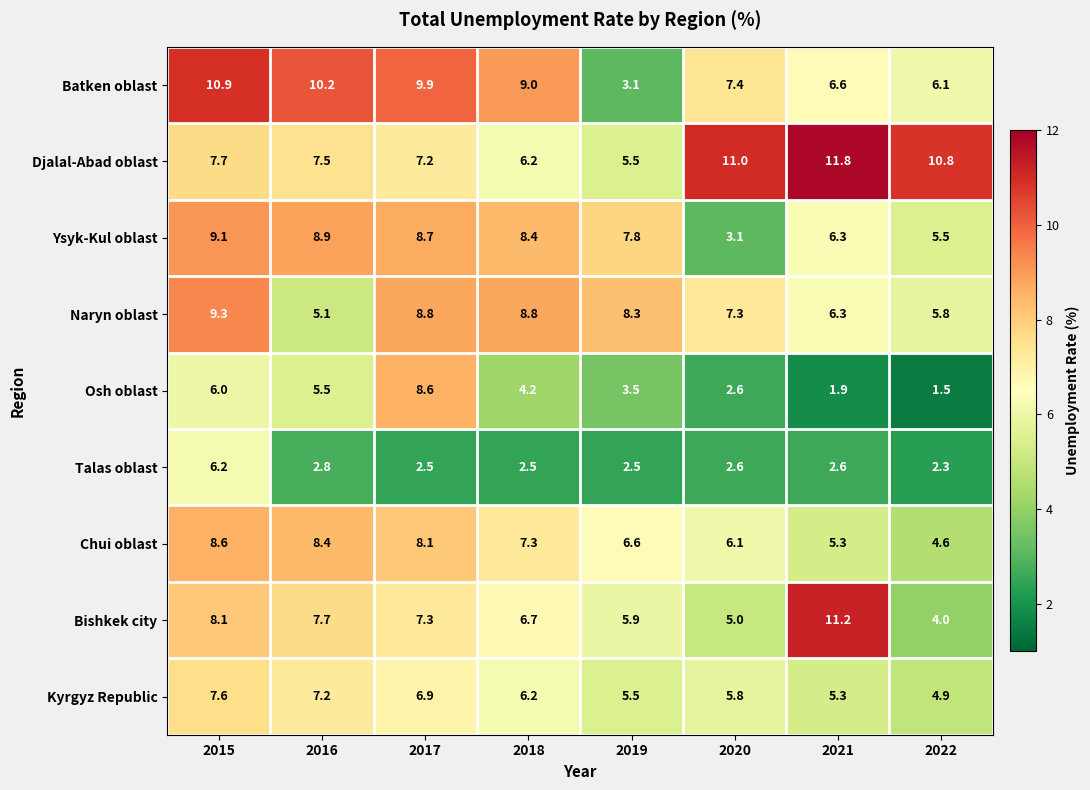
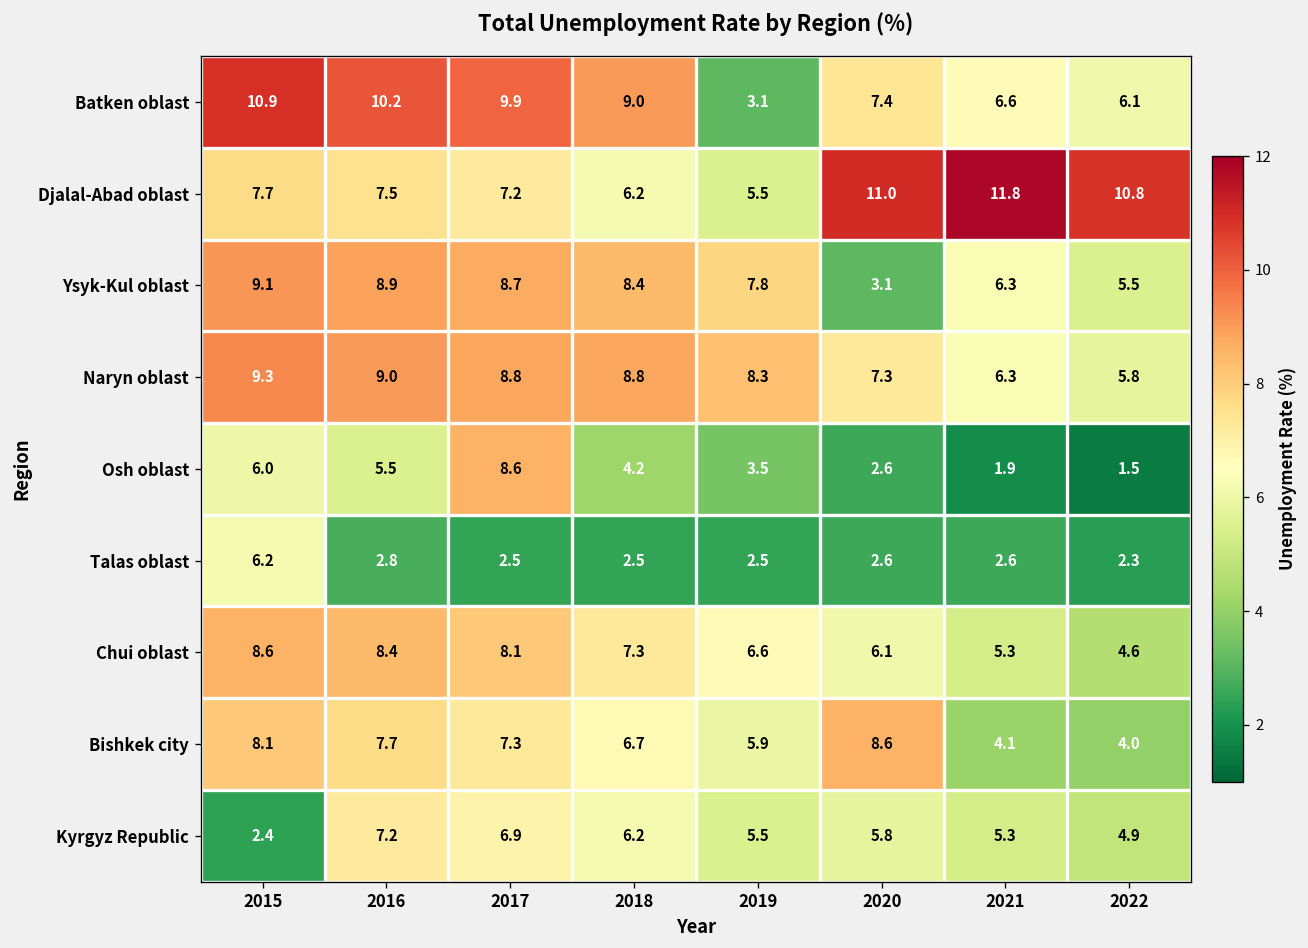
  {
    "Batken oblast": {
      "2015": 10.9,
      "2016": 10.2,
      "2017": 9.9,
      "2018": 9.0,
      "2019": 3.1,
      "2020": 7.4,
      "2021": 6.6,
      "2022": 6.1
    },
    "Djalal-Abad oblast": {
      "2015": 7.7,
      "2016": 7.5,
      "2017": 7.2,
      "2018": 6.2,
      "2019": 5.5,
      "2020": 11.0,
      "2021": 11.8,
      "2022": 10.8
    },
    "Ysyk-Kul oblast": {
      "2015": 9.1,
      "2016": 8.9,
      "2017": 8.7,
      "2018": 8.4,
      "2019": 7.8,
      "2020": 3.1,
      "2021": 6.3,
      "2022": 5.5
    },
    "Naryn oblast": {
      "2015": 9.3,
-     "2016": 5.1,
+     "2016": 9.0,
      "2017": 8.8,
      "2018": 8.8,
      "2019": 8.3,
      "2020": 7.3,
      "2021": 6.3,
      "2022": 5.8
    },
    "Osh oblast": {
      "2015": 6.0,
      "2016": 5.5,
      "2017": 8.6,
      "2018": 4.2,
      "2019": 3.5,
      "2020": 2.6,
      "2021": 1.9,
      "2022": 1.5
    },
    "Talas oblast": {
      "2015": 6.2,
      "2016": 2.8,
      "2017": 2.5,
      "2018": 2.5,
      "2019": 2.5,
      "2020": 2.6,
      "2021": 2.6,
      "2022": 2.3
    },
    "Chui oblast": {
      "2015": 8.6,
      "2016": 8.4,
      "2017": 8.1,
      "2018": 7.3,
      "2019": 6.6,
      "2020": 6.1,
      "2021": 5.3,
      "2022": 4.6
    },
    "Bishkek city": {
      "2015": 8.1,
      "2016": 7.7,
      "2017": 7.3,
      "2018": 6.7,
      "2019": 5.9,
-     "2020": 5.0,
-     "2021": 11.2,
+     "2020": 8.6,
+     "2021": 4.1,
      "2022": 4.0
    },
    "Kyrgyz Republic": {
-     "2015": 7.6,
+     "2015": 2.4,
      "2016": 7.2,
      "2017": 6.9,
      "2018": 6.2,
      "2019": 5.5,
      "2020": 5.8,
      "2021": 5.3,
      "2022": 4.9
    }
  }
